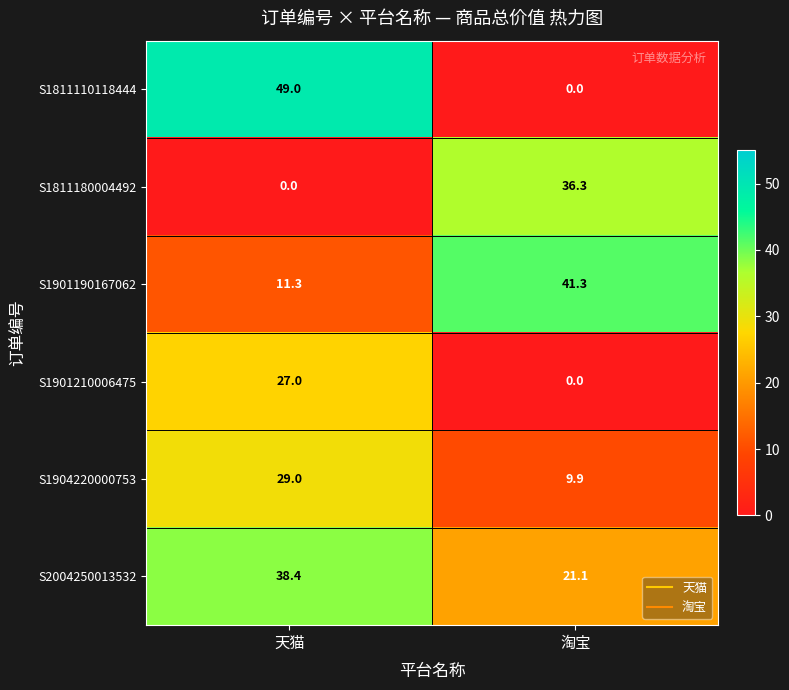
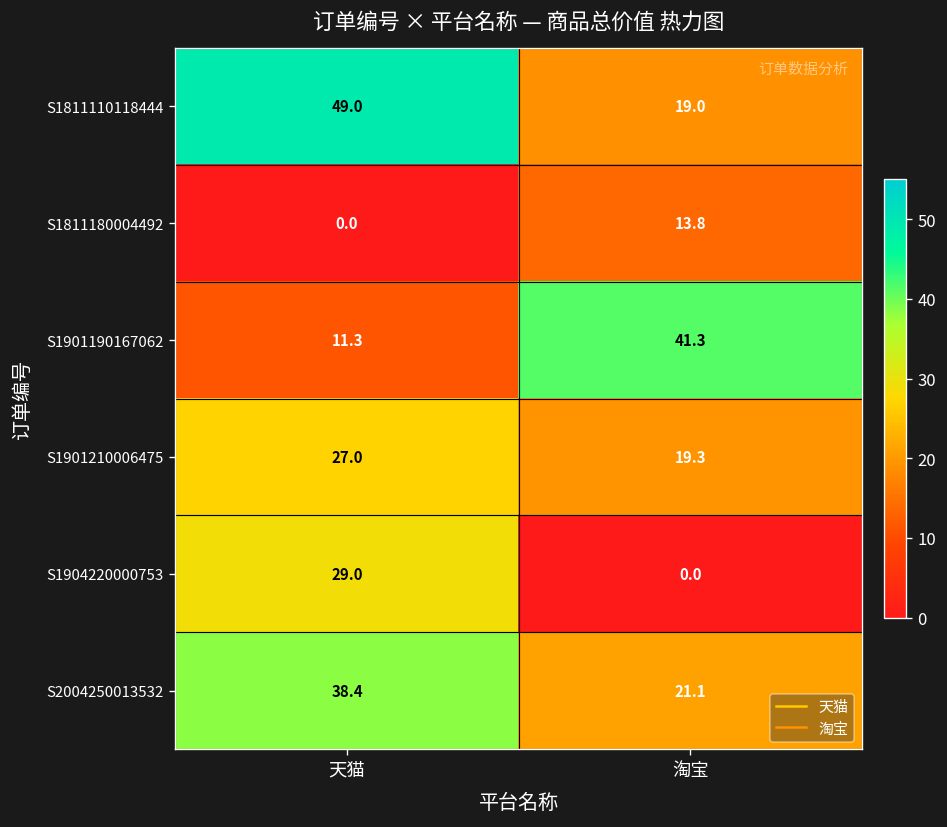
  {
    "S1811110118444": {
      "天猫": 49.0,
-     "淘宝": 0.0
+     "淘宝": 19.0
    },
    "S1811180004492": {
      "天猫": 0.0,
-     "淘宝": 36.3
+     "淘宝": 13.8
    },
    "S1901190167062": {
      "天猫": 11.3,
      "淘宝": 41.3
    },
    "S1901210006475": {
      "天猫": 27.0,
-     "淘宝": 0.0
+     "淘宝": 19.3
    },
    "S1904220000753": {
      "天猫": 29.0,
-     "淘宝": 9.9
+     "淘宝": 0.0
    },
    "S2004250013532": {
      "天猫": 38.4,
      "淘宝": 21.1
    }
  }
